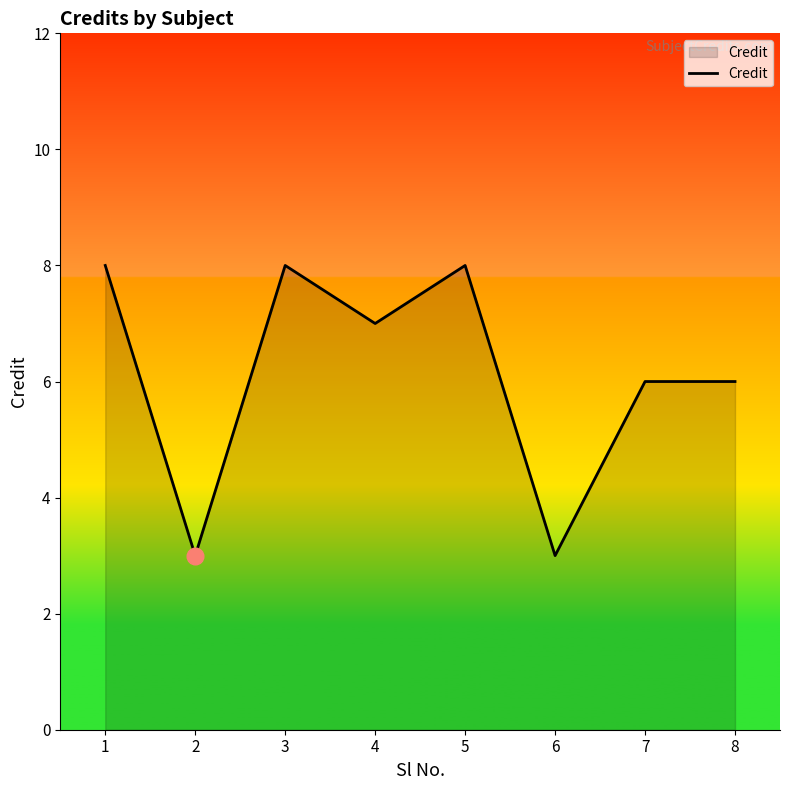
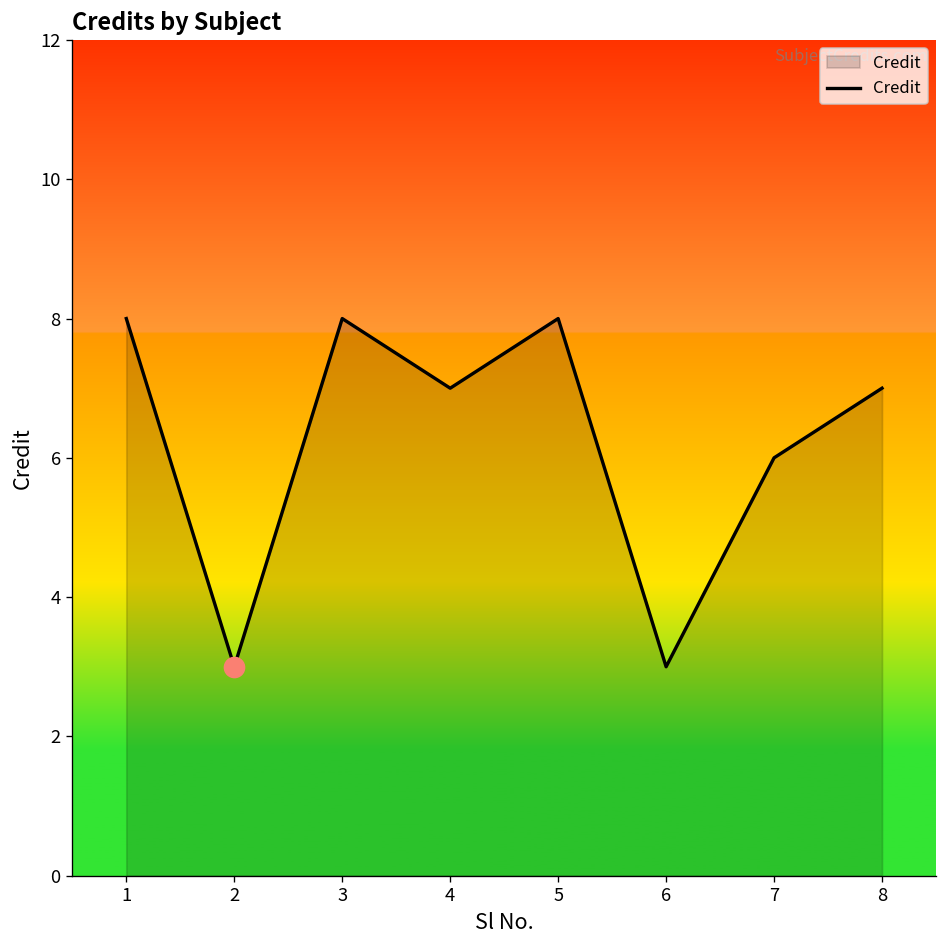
  {
    "Credit": {
      "1": 8,
      "3": 8,
      "4": 7,
      "5": 8,
      "6": 3,
      "7": 6,
-     "8": 6
+     "8": 7
    }
  }
